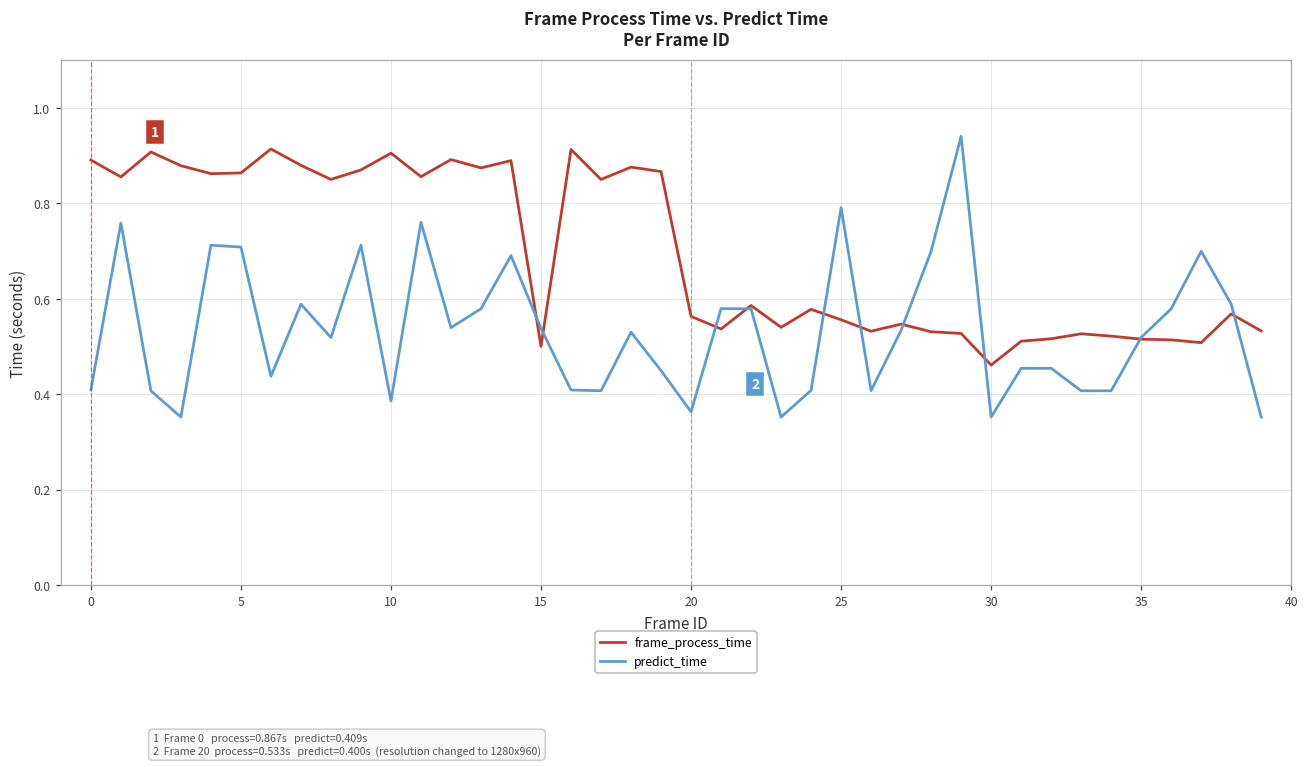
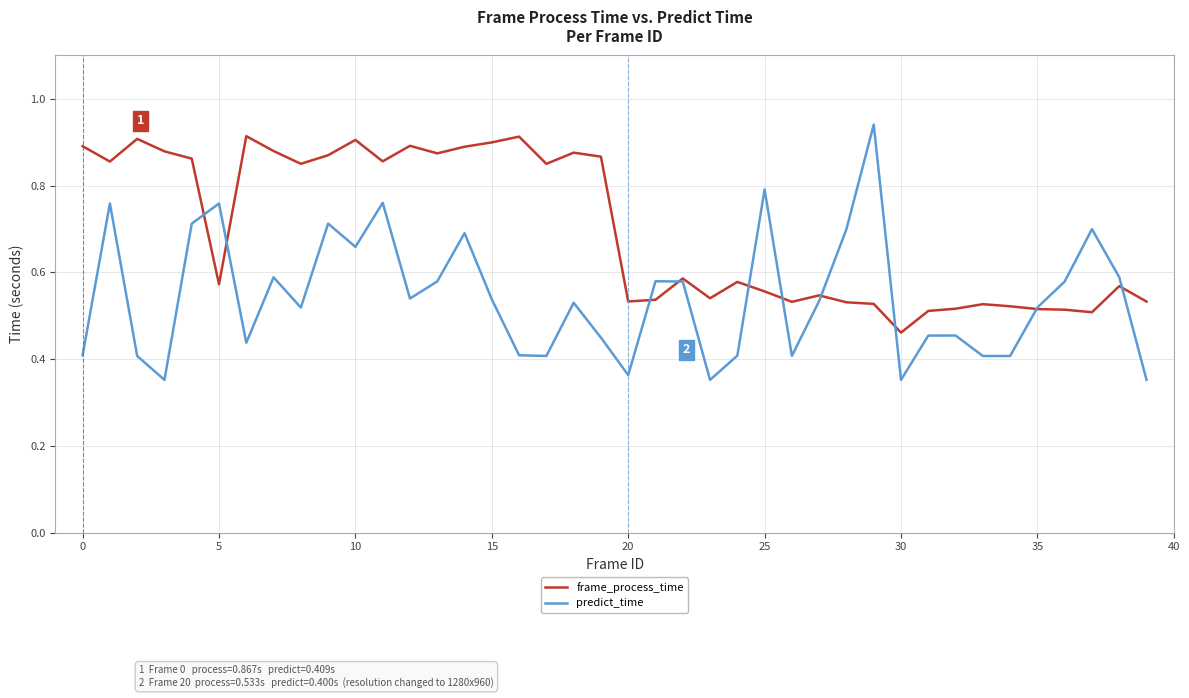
  {
    "frame_process_time": {
      "0": 0.89,
-     "5": 0.86,
+     "5": 0.57,
      "10": 0.91,
-     "15": 0.50,
-     "20": 0.56,
+     "15": 0.90,
+     "20": 0.53,
      "25": 0.56,
      "30": 0.46
    },
    "predict_time": {
      "0": 0.41,
-     "5": 0.71,
-     "10": 0.39,
+     "5": 0.76,
+     "10": 0.66,
      "15": 0.54,
      "20": 0.36,
      "25": 0.79,
      "30": 0.35
    }
  }
